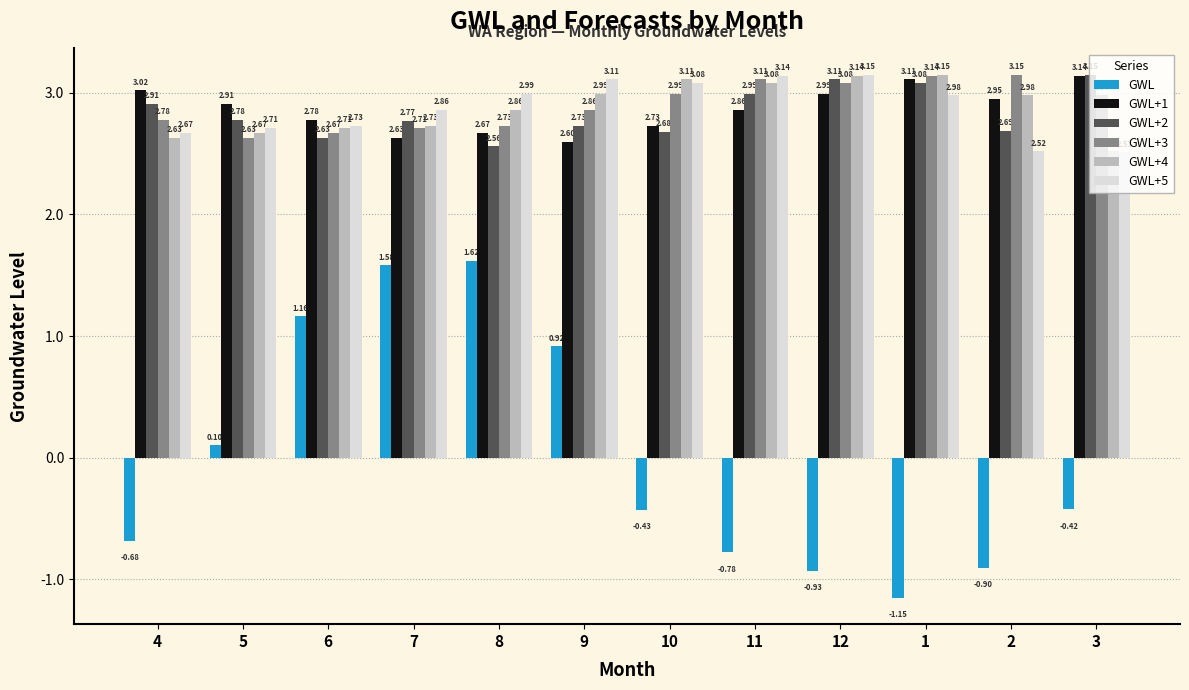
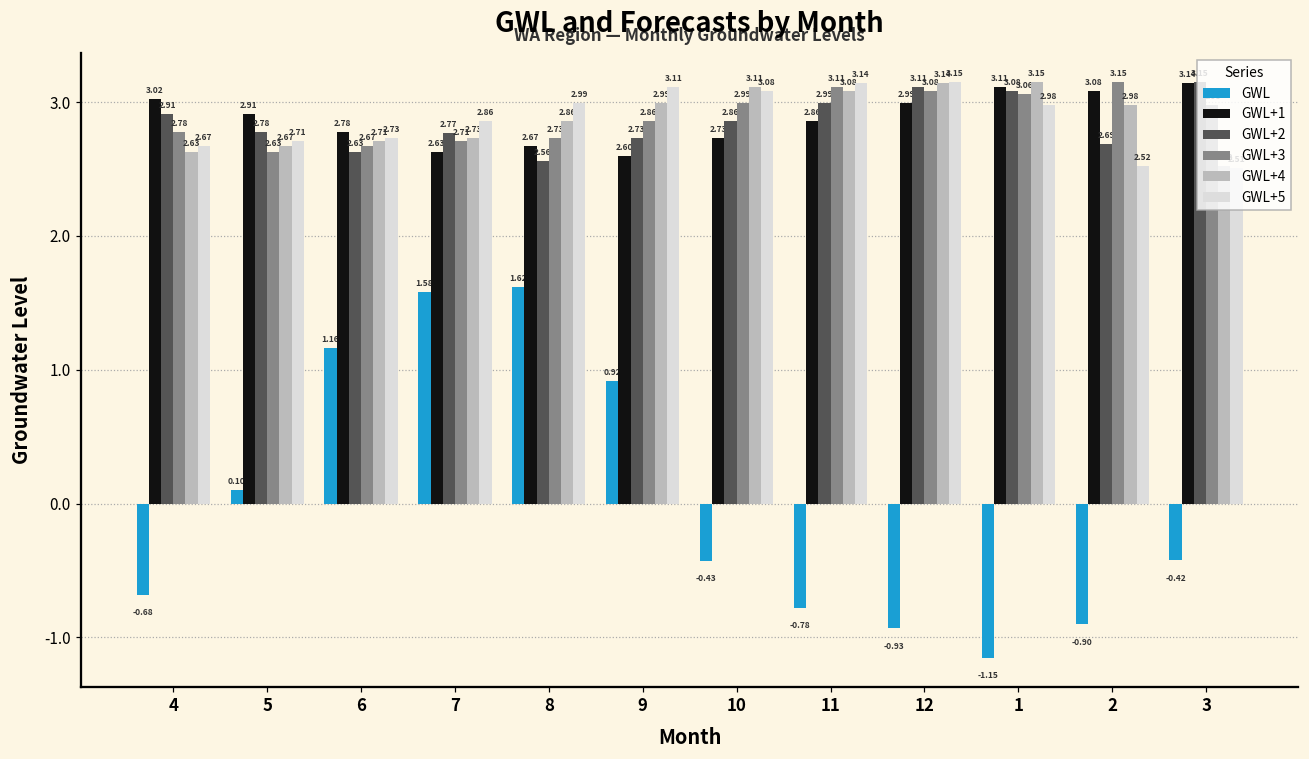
  {
    "GWL": {
      "4": -0.68,
      "5": 0.10,
      "6": 1.16,
      "7": 1.58,
      "8": 1.62,
      "9": 0.92,
      "10": -0.43,
      "11": -0.78,
      "12": -0.93,
      "1": -1.15,
      "2": -0.90,
      "3": -0.42
    },
    "GWL+1": {
      "4": 3.02,
      "5": 2.91,
      "6": 2.78,
      "7": 2.63,
      "8": 2.67,
      "9": 2.60,
      "10": 2.73,
      "11": 2.86,
      "12": 2.99,
-     "2": 2.95
+     "2": 3.08
    },
    "GWL+2": {
      "4": 2.91,
      "5": 2.78,
      "6": 2.63,
      "7": 2.77,
      "8": 2.56,
      "9": 2.73,
-     "10": 2.68,
+     "10": 2.86,
      "11": 2.99,
      "2": 2.69
    },
    "GWL+3": {
      "4": 2.78,
      "5": 2.63,
      "6": 2.67,
      "8": 2.73,
      "9": 2.86,
      "10": 2.99,
-     "1": 3.14,
+     "1": 3.06,
      "2": 3.15
    }
  }
